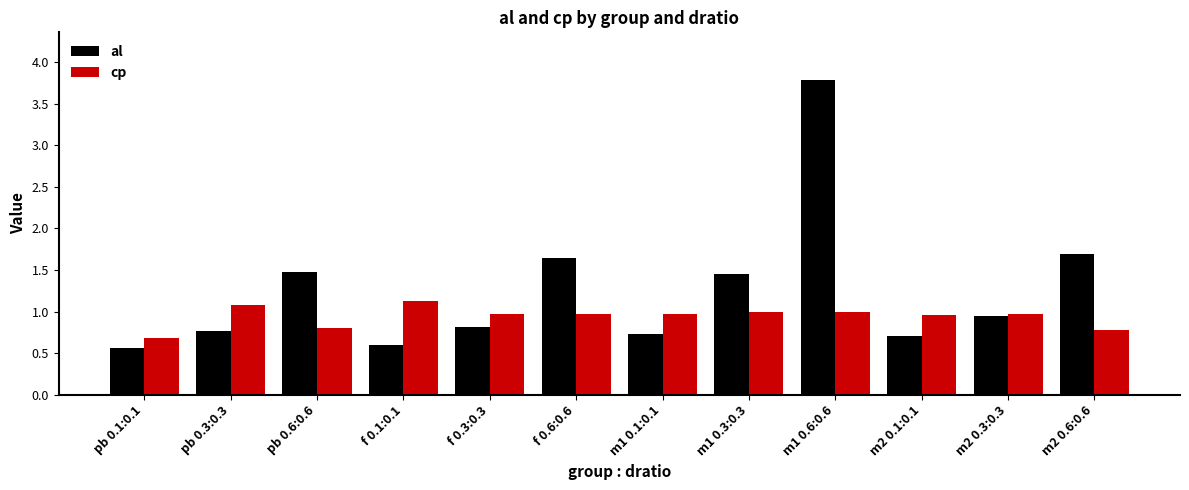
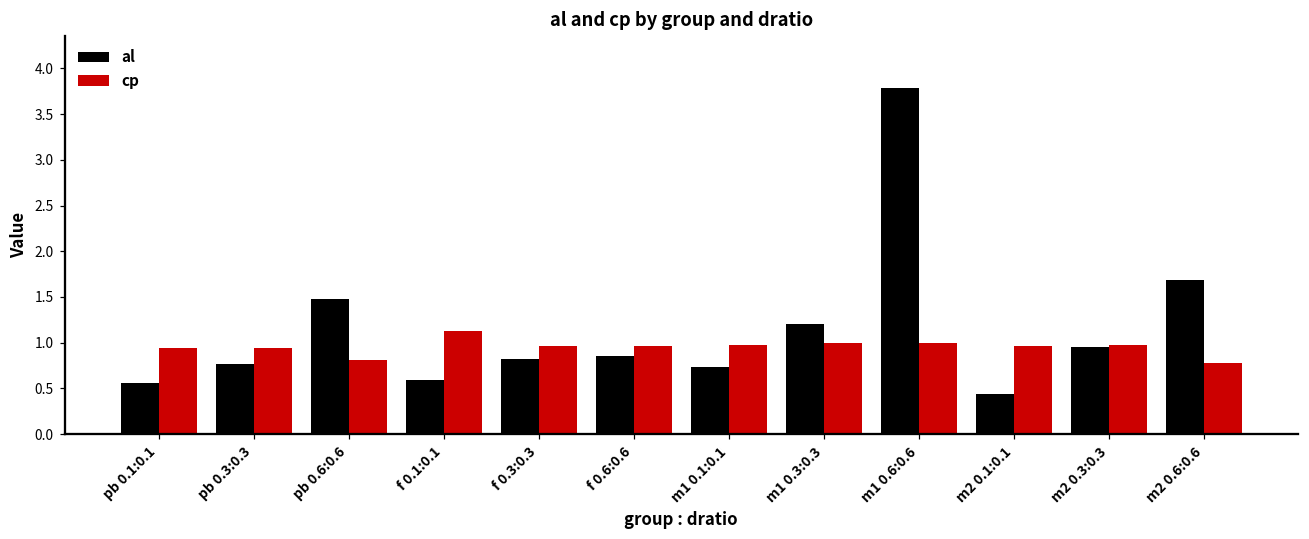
  {
    "al": {
      "pb 0.1:0.1": 0.6,
      "pb 0.3:0.3": 0.8,
      "pb 0.6:0.6": 1.5,
      "f 0.1:0.1": 0.6,
      "f 0.3:0.3": 0.8,
-     "f 0.6:0.6": 1.6,
+     "f 0.6:0.6": 0.9,
      "m1 0.1:0.1": 0.7,
-     "m1 0.3:0.3": 1.5,
+     "m1 0.3:0.3": 1.2,
      "m1 0.6:0.6": 3.8,
-     "m2 0.1:0.1": 0.7,
+     "m2 0.1:0.1": 0.4,
      "m2 0.3:0.3": 1.0,
      "m2 0.6:0.6": 1.7
    },
    "cp": {
-     "pb 0.1:0.1": 0.7,
-     "pb 0.3:0.3": 1.1,
+     "pb 0.1:0.1": 0.9,
+     "pb 0.3:0.3": 0.9,
      "pb 0.6:0.6": 0.8,
      "f 0.1:0.1": 1.1,
      "f 0.3:0.3": 1.0,
      "f 0.6:0.6": 1.0,
      "m1 0.1:0.1": 1.0,
      "m1 0.3:0.3": 1.0,
      "m1 0.6:0.6": 1.0,
      "m2 0.1:0.1": 1.0,
      "m2 0.3:0.3": 1.0,
      "m2 0.6:0.6": 0.8
    }
  }
